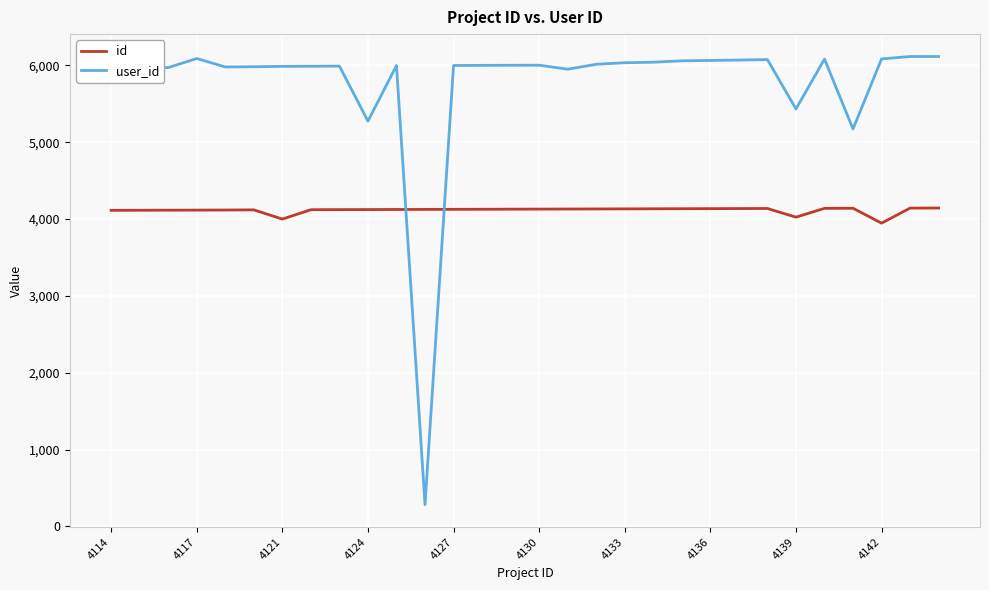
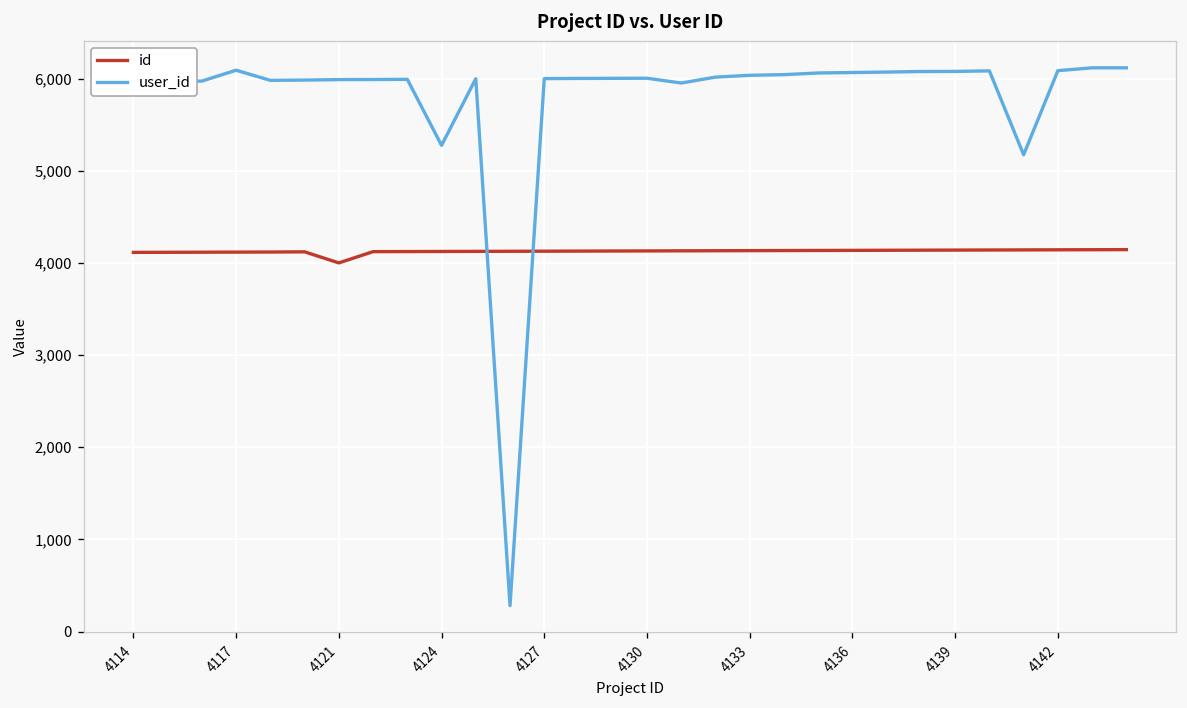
  {
    "id": {
      "4114": "4,100",
      "4117": "4,100",
      "4121": "4,000",
      "4124": "4,100",
      "4127": "4,100",
      "4130": "4,100",
      "4133": "4,100",
      "4136": "4,100",
-     "4139": "4,000",
-     "4142": "3,900"
+     "4139": "4,100",
+     "4142": "4,100"
    },
    "user_id": {
      "4117": "6,100",
      "4121": "6,000",
      "4124": "5,300",
      "4127": "6,000",
      "4130": "6,000",
      "4133": "6,000",
      "4136": "6,100",
-     "4139": "5,400",
+     "4139": "6,100",
      "4142": "6,100"
    }
  }
